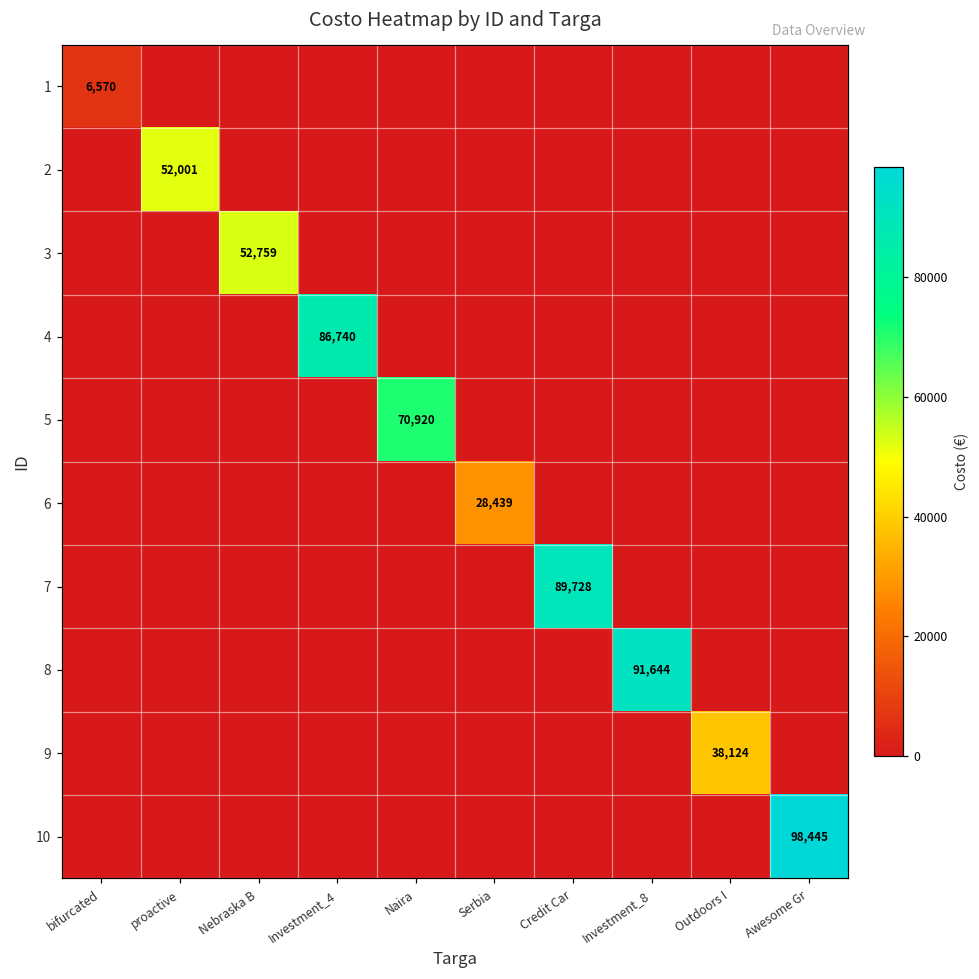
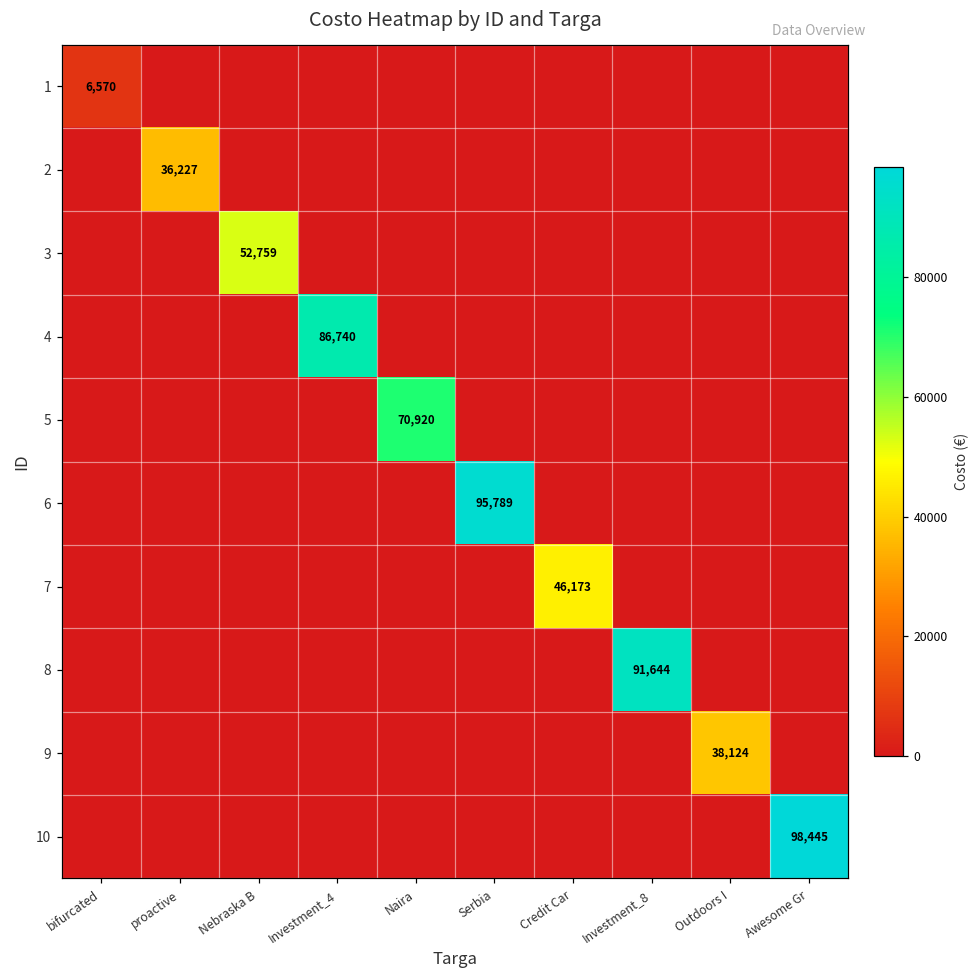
  {
    "1": {
      "bifurcated": "6,570"
    },
    "2": {
-     "proactive": "52,001"
+     "proactive": "36,227"
    },
    "3": {
      "Nebraska B": "52,759"
    },
    "4": {
      "Investment_4": "86,740"
    },
    "5": {
      "Naira": "70,920"
    },
    "6": {
-     "Serbia": "28,439"
+     "Serbia": "95,789"
    },
    "7": {
-     "Credit Car": "89,728"
+     "Credit Car": "46,173"
    },
    "8": {
      "Investment_8": "91,644"
    },
    "9": {
      "Outdoors I": "38,124"
    },
    "10": {
      "Awesome Gr": "98,445"
    }
  }
